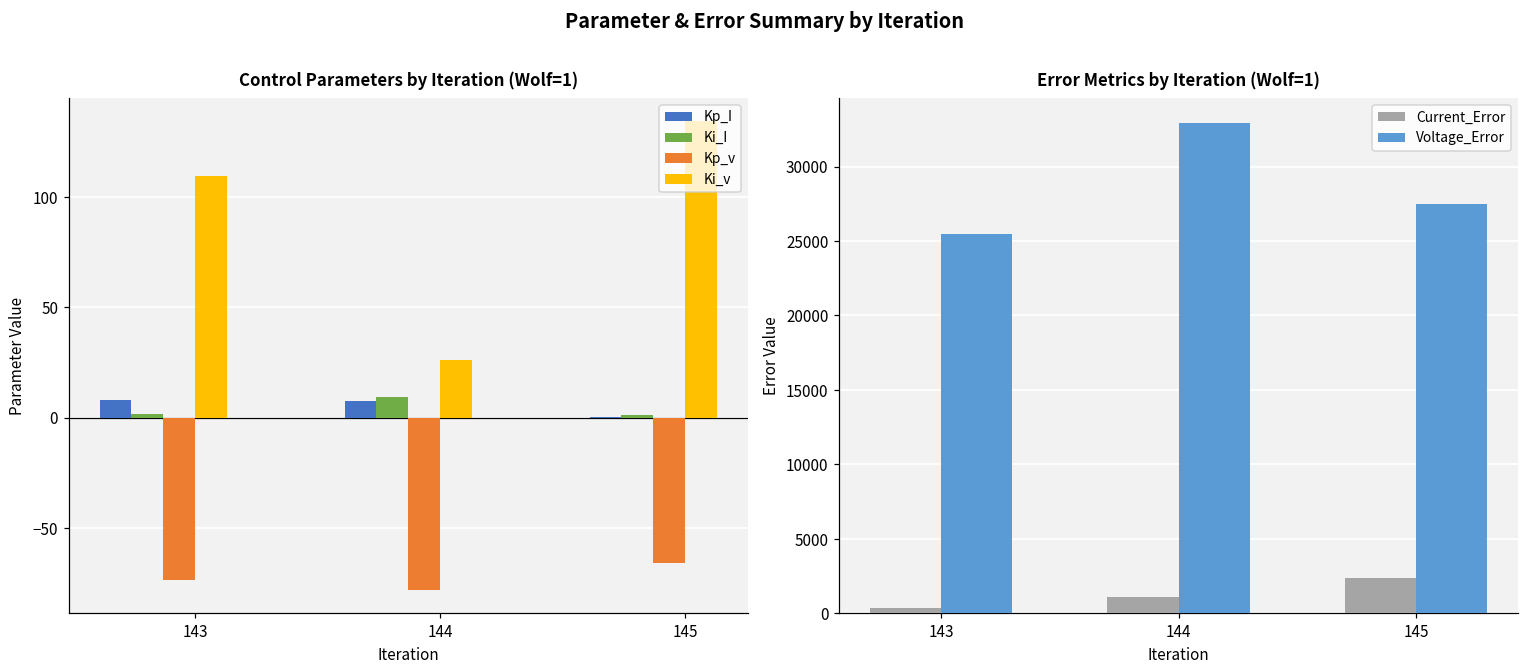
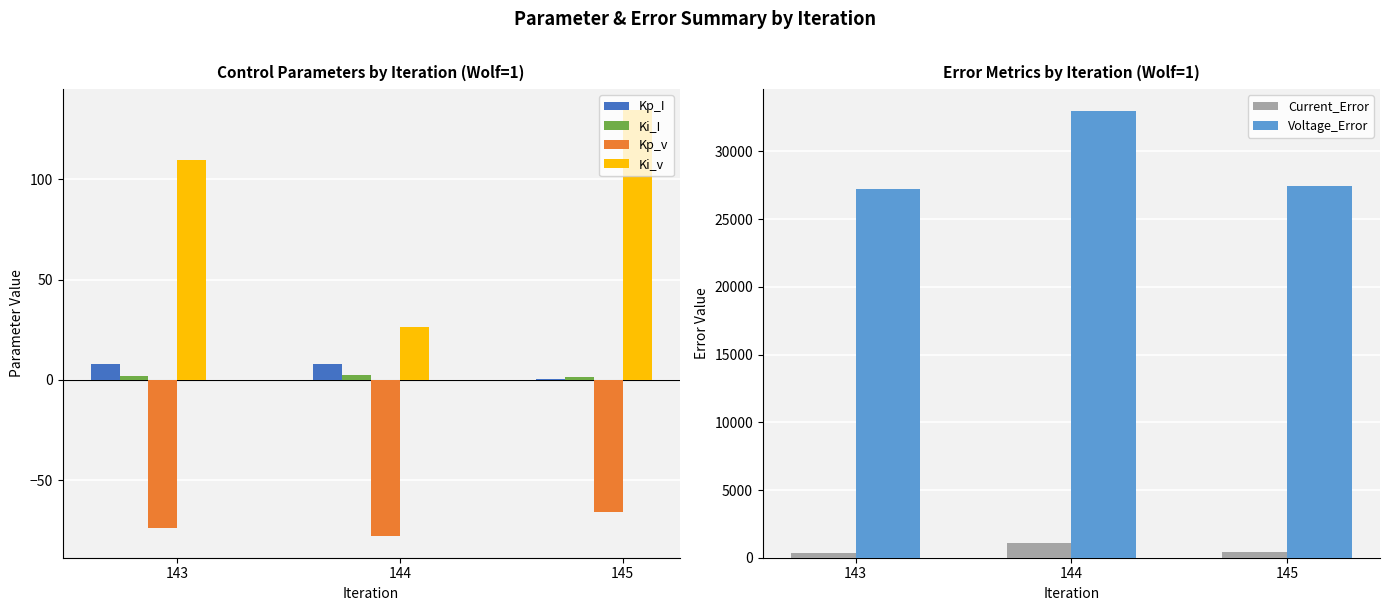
  {
    "Control Parameters by Iteration (Wolf=1)": {
      "Kp_I": {
        "143": 8,
        "144": 8
      },
      "Ki_I": {
        "143": 2,
-       "144": 10,
+       "144": 3,
        "145": 1
      },
      "Kp_v": {
        "143": -74,
        "144": -78,
        "145": -66
      },
      "Ki_v": {
        "143": 110,
        "144": 26
      }
    },
    "Error Metrics by Iteration (Wolf=1)": {
      "Current_Error": {
        "143": 400,
        "144": 1100,
-       "145": 2400
+       "145": 500
      },
      "Voltage_Error": {
-       "143": 25500,
+       "143": 27300,
        "144": 33000,
        "145": 27500
      }
    }
  }
